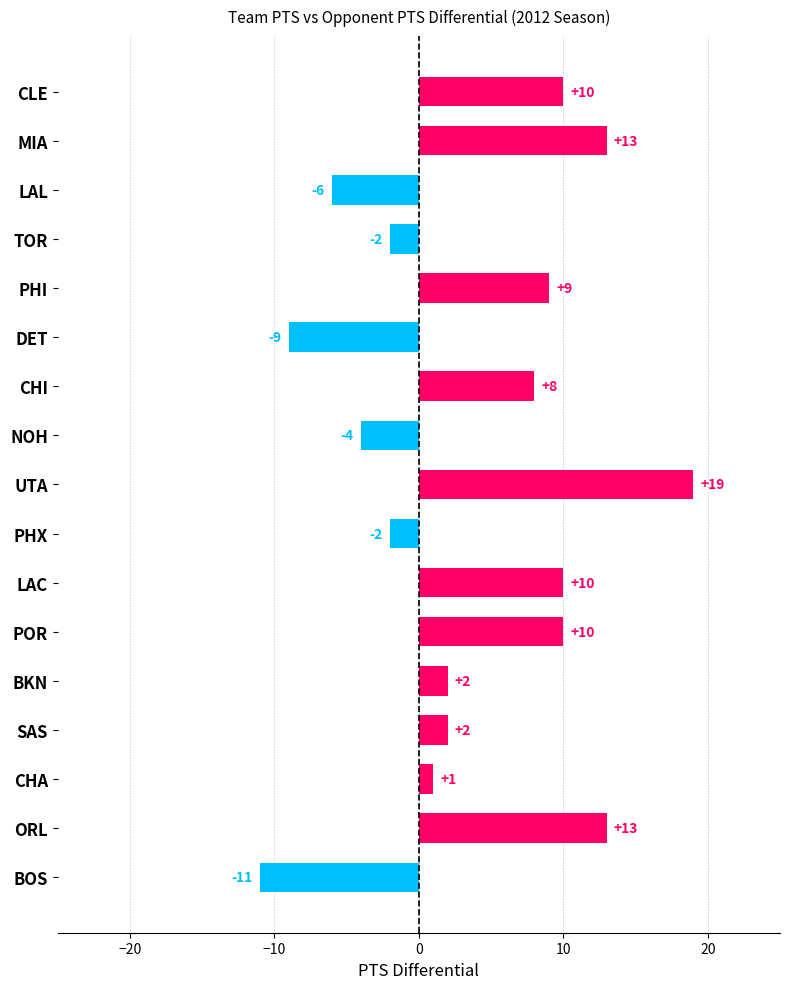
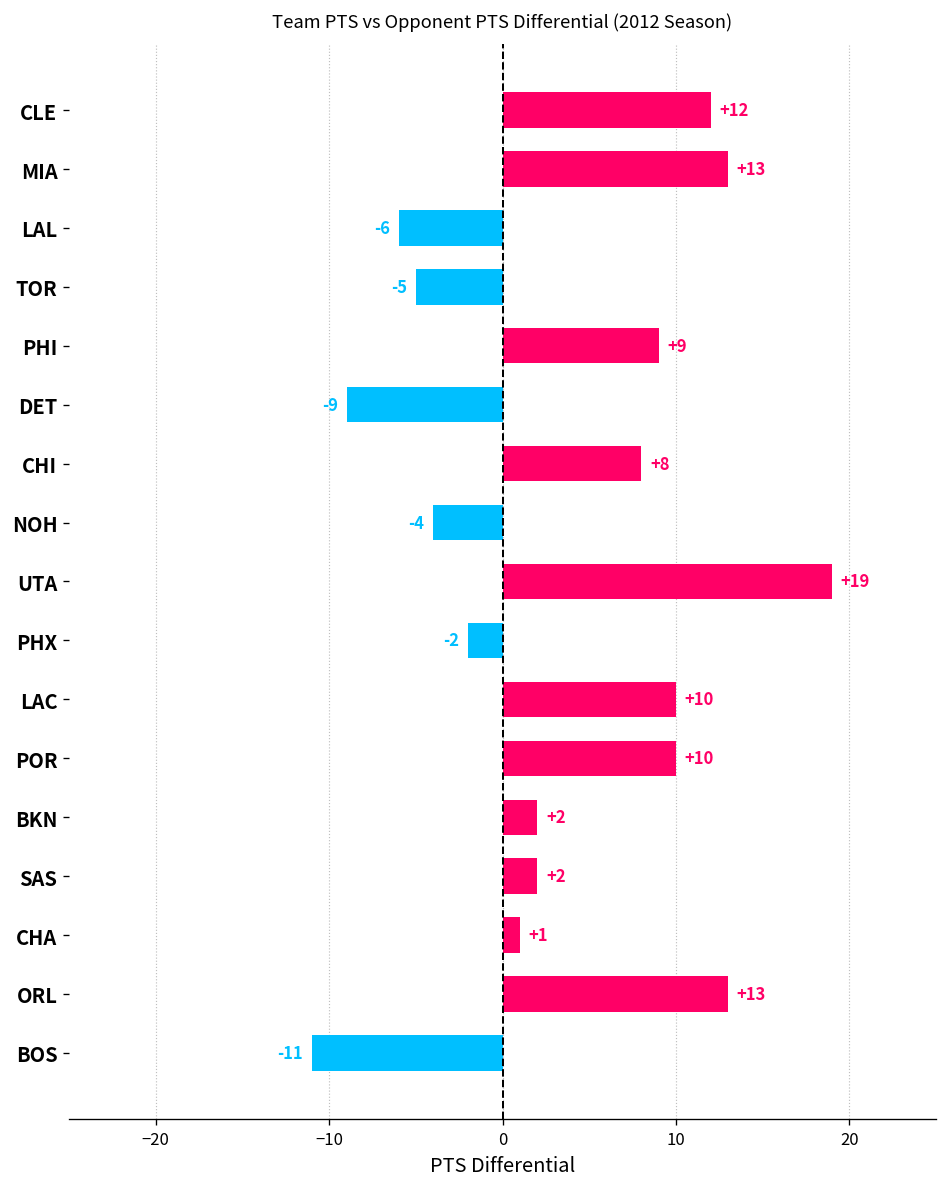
  {
-   "CLE": "+10",
+   "CLE": "+12",
    "MIA": "+13",
    "LAL": "-6",
-   "TOR": "-2",
+   "TOR": "-5",
    "PHI": "+9",
    "DET": "-9",
    "CHI": "+8",
    "NOH": "-4",
    "UTA": "+19",
    "PHX": "-2",
    "LAC": "+10",
    "POR": "+10",
    "BKN": "+2",
    "SAS": "+2",
    "CHA": "+1",
    "ORL": "+13",
    "BOS": "-11"
  }
